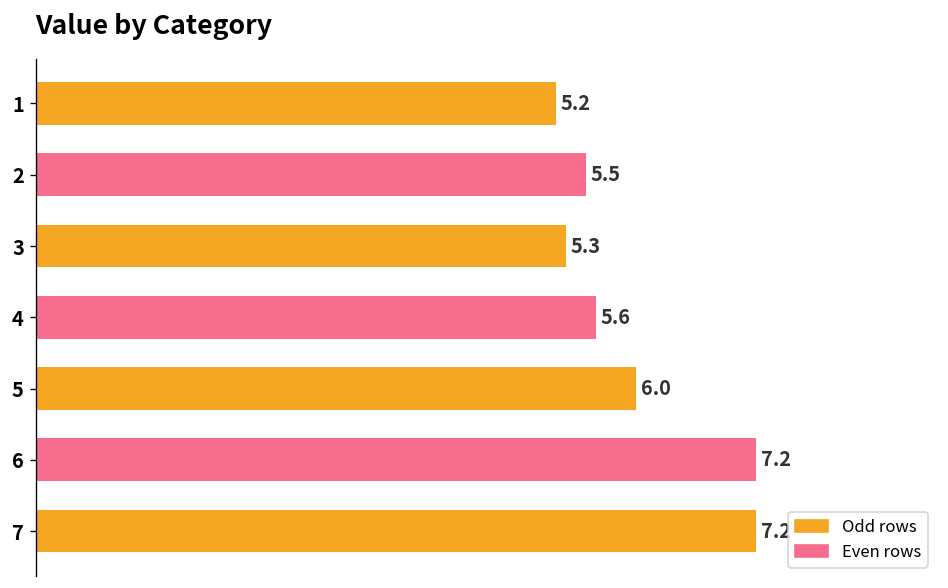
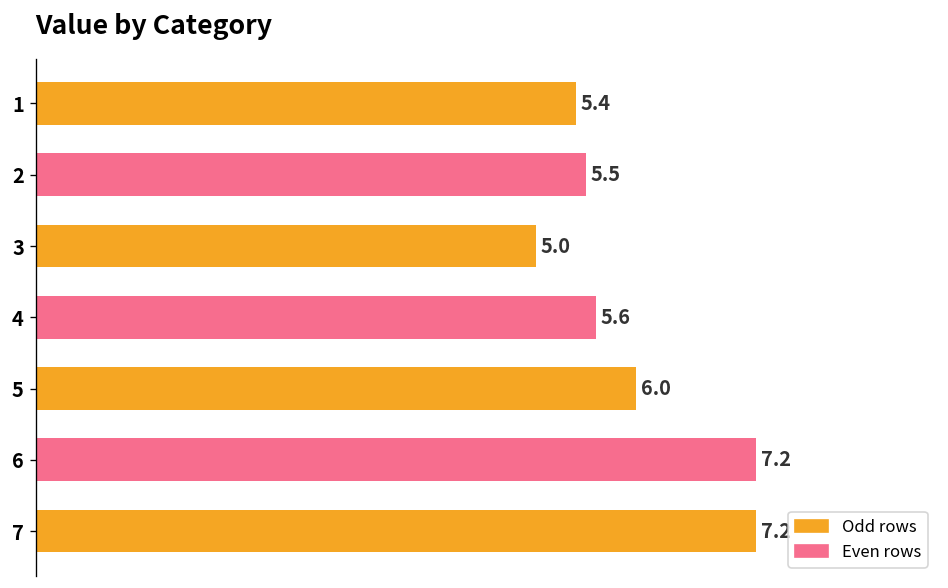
  {
-   "1": 5.2,
+   "1": 5.4,
    "2": 5.5,
-   "3": 5.3,
+   "3": 5.0,
    "4": 5.6,
    "5": 6.0,
    "6": 7.2
  }
